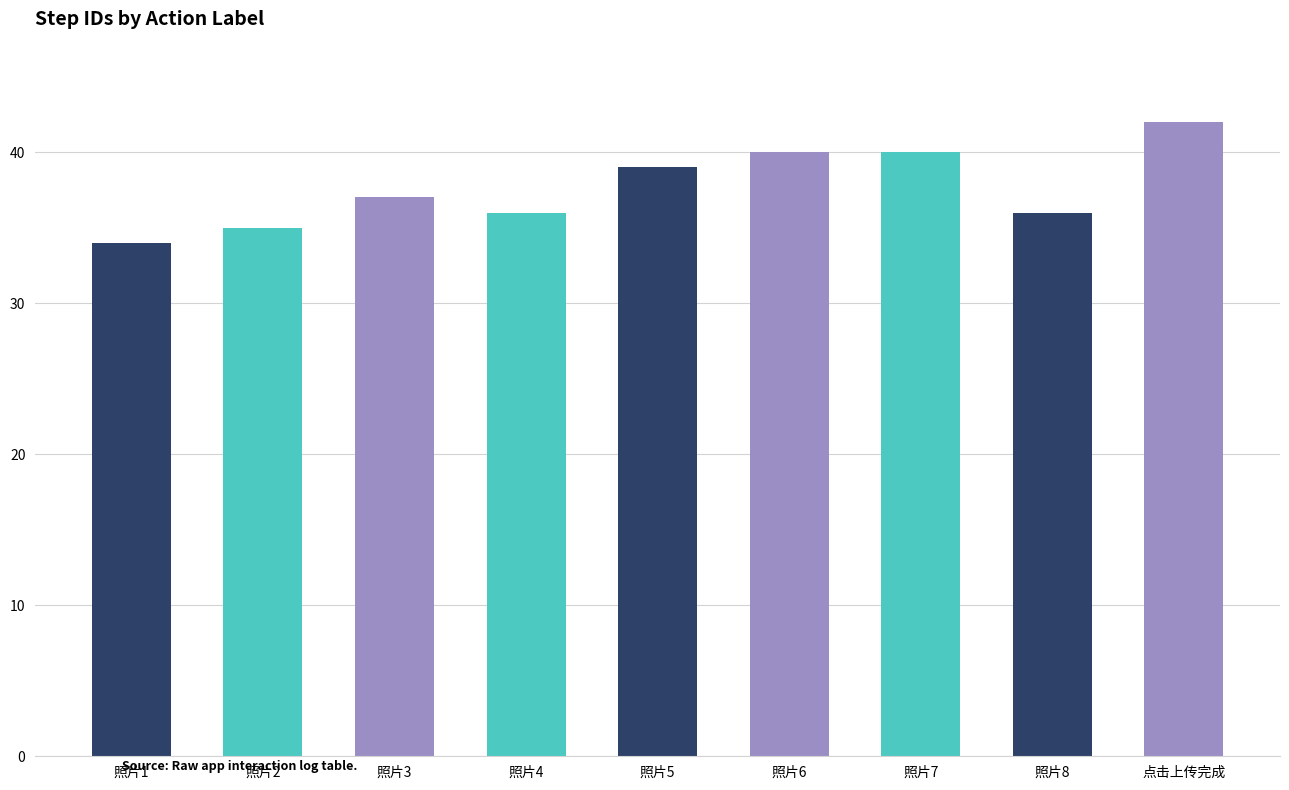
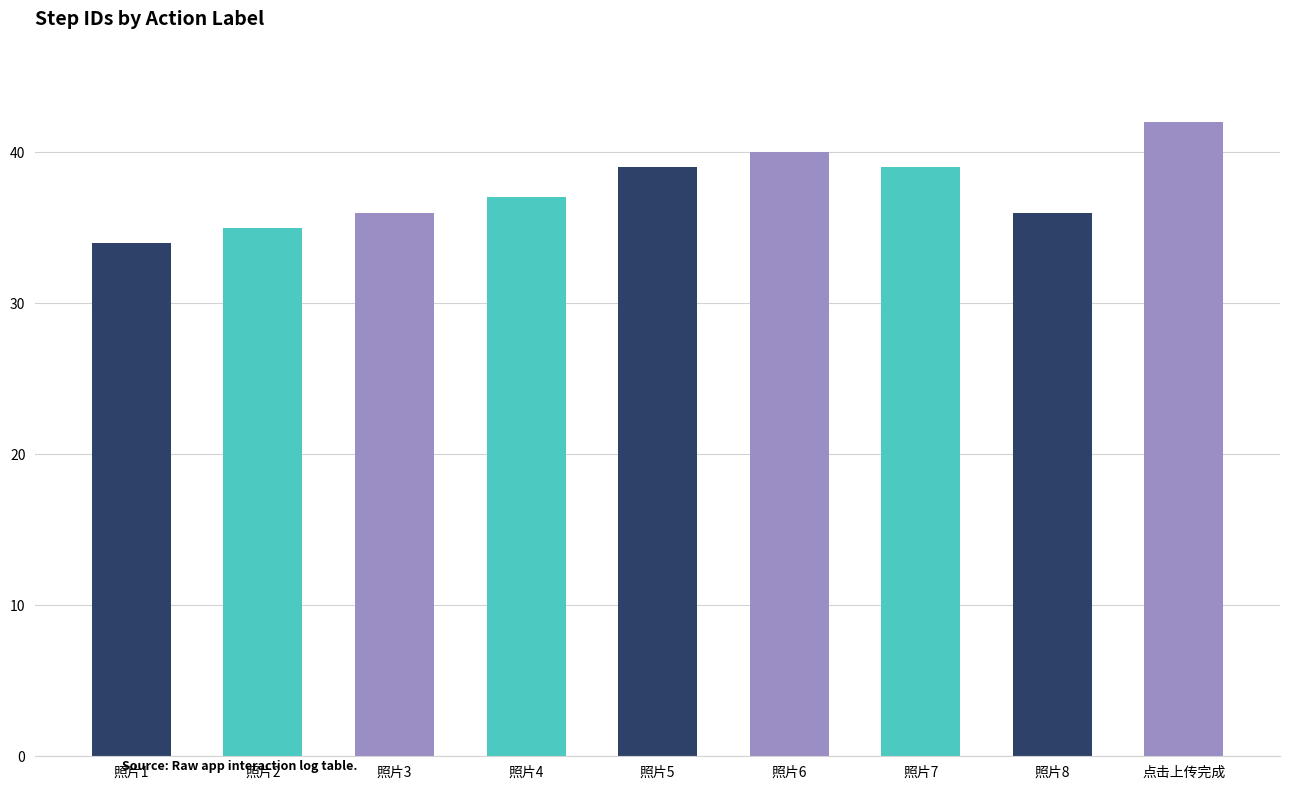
  {
    "照片1": 34,
    "照片2": 35,
-   "照片3": 37,
-   "照片4": 36,
+   "照片3": 36,
+   "照片4": 37,
    "照片5": 39,
    "照片6": 40,
-   "照片7": 40,
+   "照片7": 39,
    "照片8": 36,
    "点击上传完成": 42
  }
